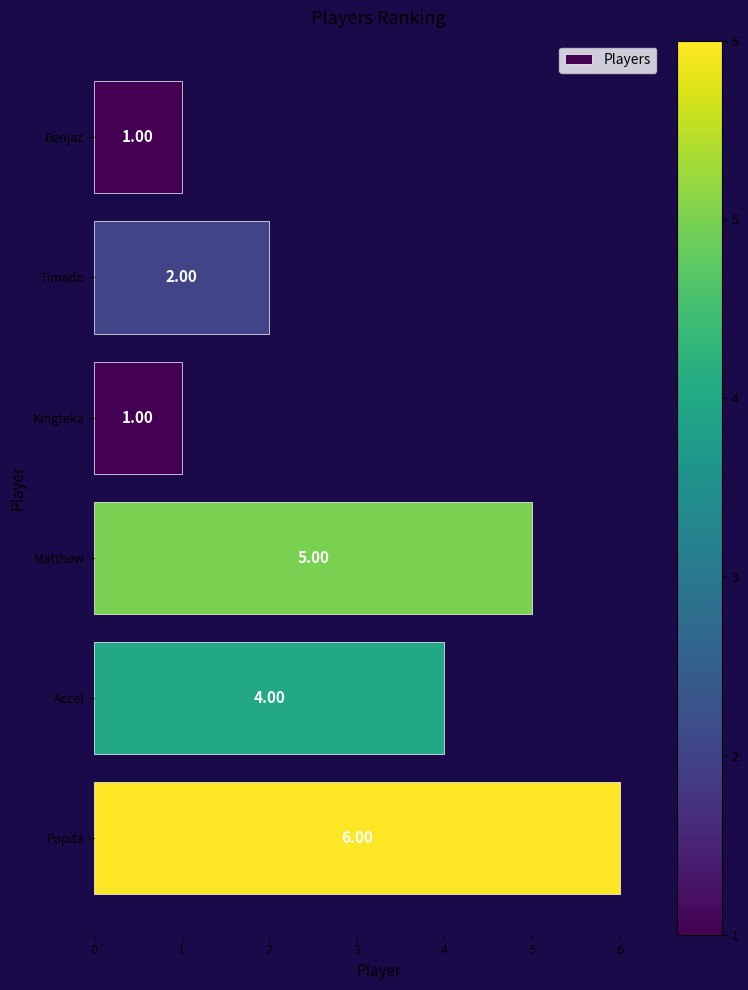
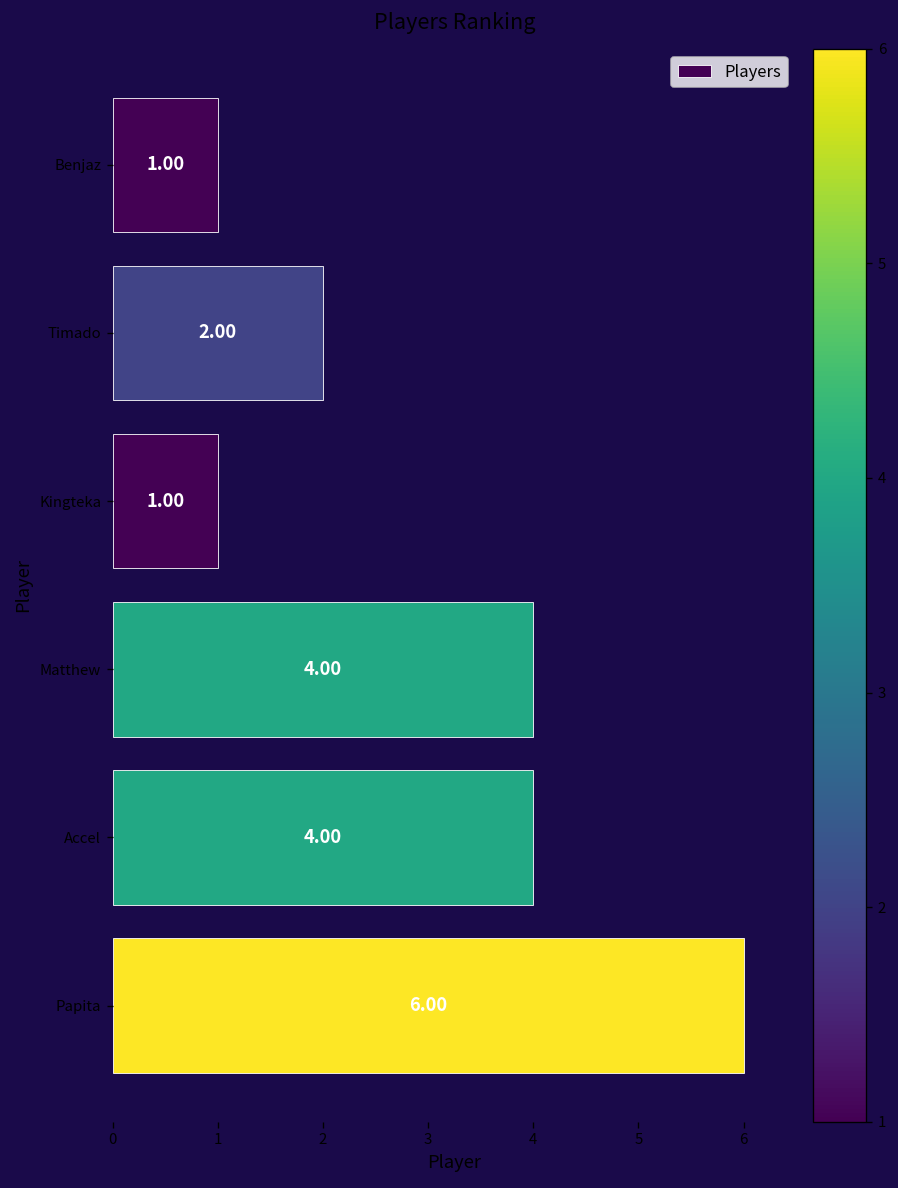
  {
    "Benjaz": 1.00,
    "Timado": 2.00,
    "Kingteka": 1.00,
-   "Matthew": 5.00,
+   "Matthew": 4.00,
    "Accel": 4.00,
    "Papita": 6.00
  }
